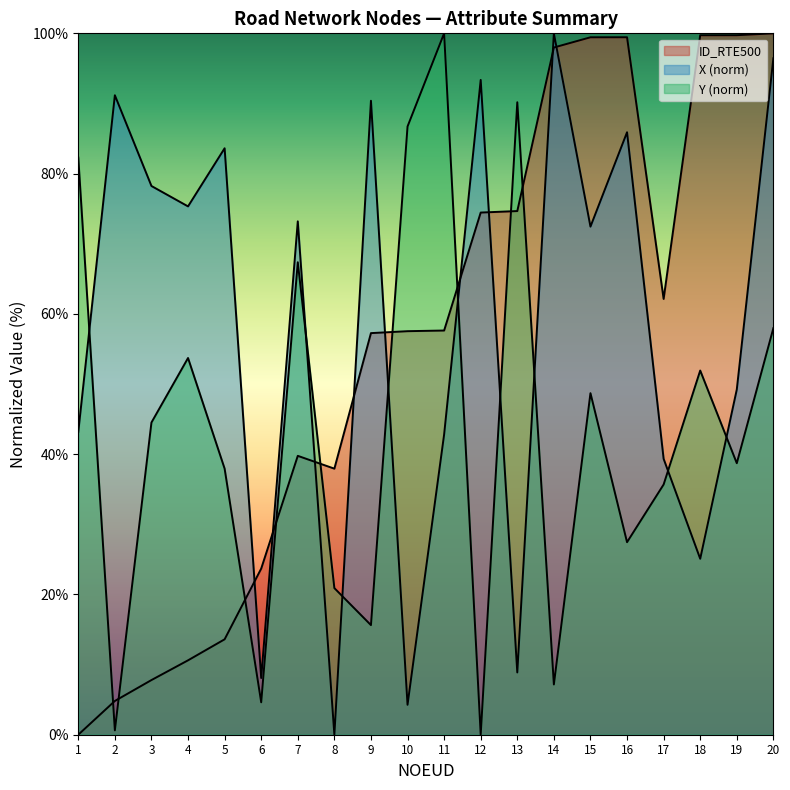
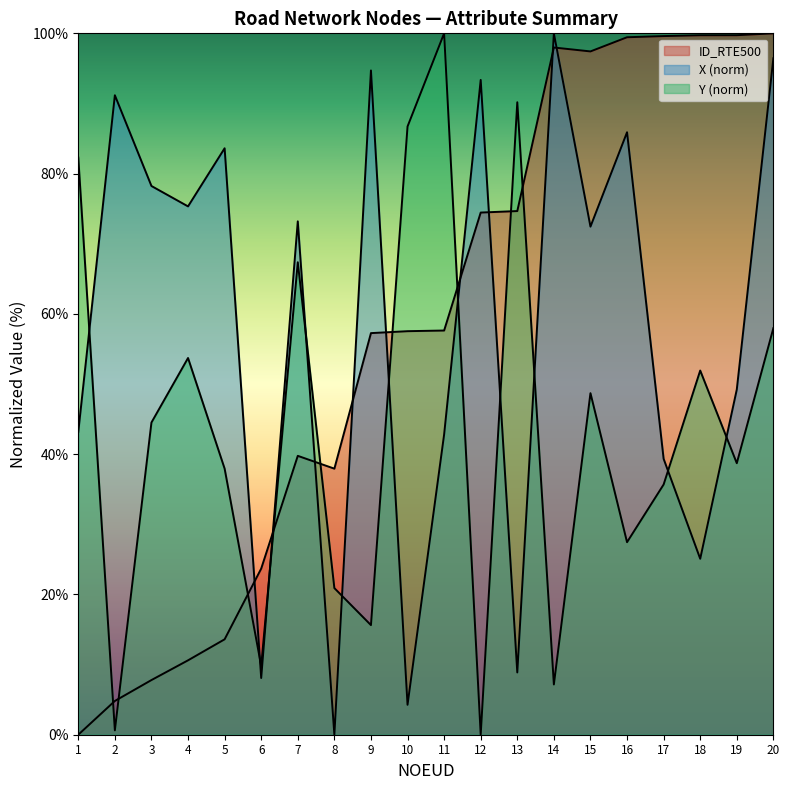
  {
    "ID_RTE500": {
      "1": "0%",
      "2": "5%",
      "3": "8%",
      "4": "11%",
      "5": "14%",
      "6": "24%",
      "7": "40%",
      "8": "38%",
      "9": "57%",
      "10": "58%",
      "11": "58%",
      "12": "74%",
      "13": "75%",
      "14": "98%",
-     "15": "99%",
+     "15": "97%",
      "16": "99%",
-     "17": "62%",
+     "17": "100%",
      "18": "100%",
      "19": "100%",
      "20": "100%"
    },
    "X (norm)": {
      "1": "43%",
      "2": "91%",
      "3": "78%",
      "4": "75%",
      "5": "84%",
      "6": "8%",
      "7": "73%",
      "8": "0%",
-     "9": "90%",
+     "9": "95%",
      "10": "4%",
      "11": "43%",
      "12": "93%",
      "13": "9%",
      "14": "100%",
      "15": "72%",
      "16": "86%",
      "17": "39%",
      "18": "25%",
      "19": "49%",
      "20": "96%"
    },
    "Y (norm)": {
      "1": "82%",
      "2": "1%",
      "3": "45%",
      "4": "54%",
      "5": "38%",
-     "6": "5%",
+     "6": "10%",
      "7": "67%",
      "8": "21%",
      "9": "16%",
      "10": "87%",
      "11": "100%",
      "12": "0%",
      "13": "90%",
      "14": "7%",
      "15": "49%",
      "16": "27%",
      "17": "36%",
      "18": "52%",
      "19": "39%",
      "20": "58%"
    }
  }
